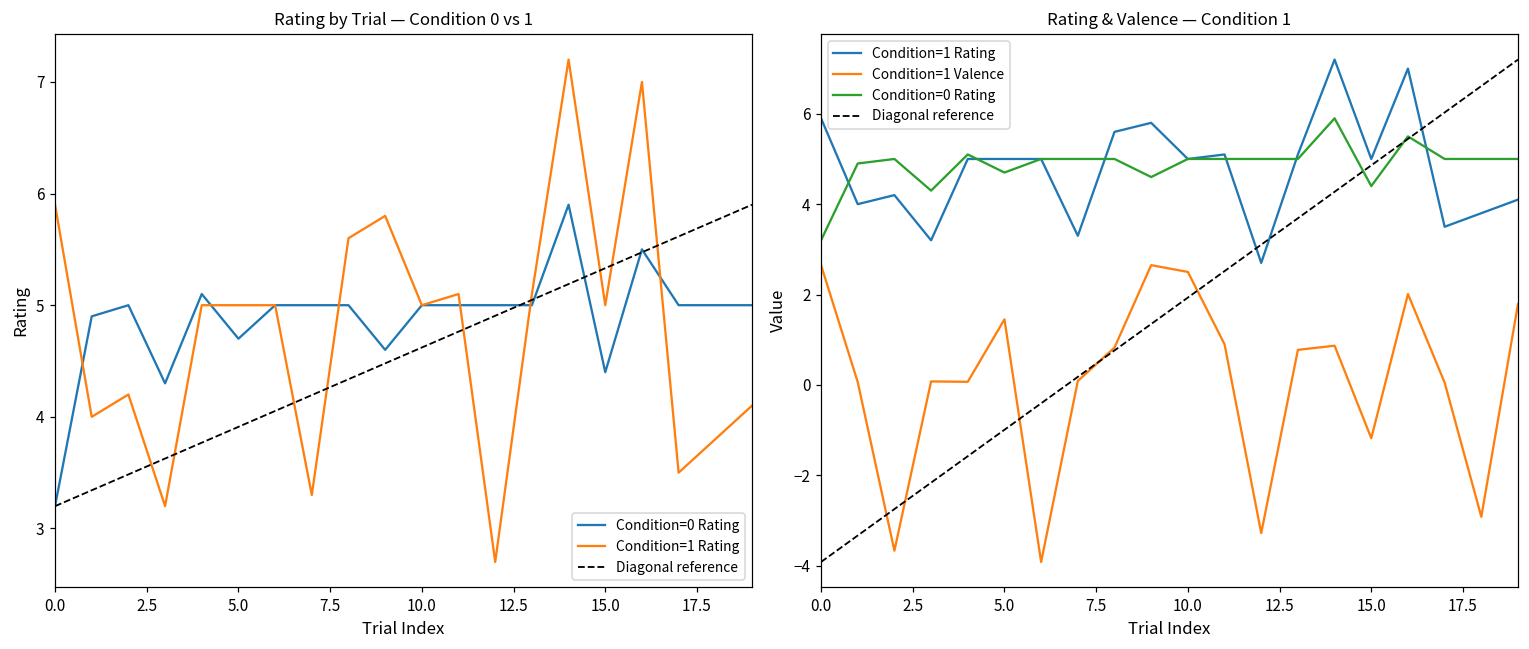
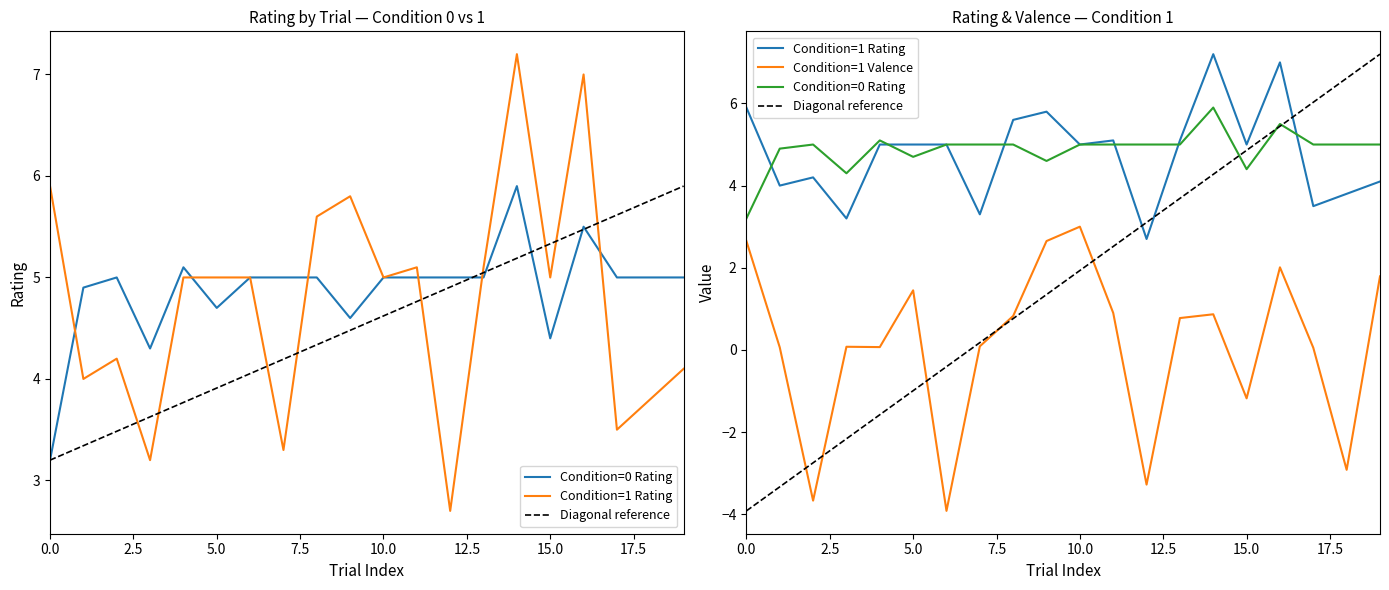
  {
    "Rating & Valence — Condition 1": {
      "Condition=1 Rating": {
        "0.0": 5.9,
        "5.0": 5.0,
        "15.0": 5.0
      },
      "Condition=1 Valence": {
        "0.0": 2.7,
        "5.0": 1.5,
-       "10.0": 2.5,
+       "10.0": 3.0,
        "15.0": -1.2
      },
      "Condition=0 Rating": {
        "0.0": 3.2,
        "5.0": 4.7,
        "15.0": 4.4
      },
      "Diagonal reference": {
        "0.0": -3.9
      }
    }
  }
